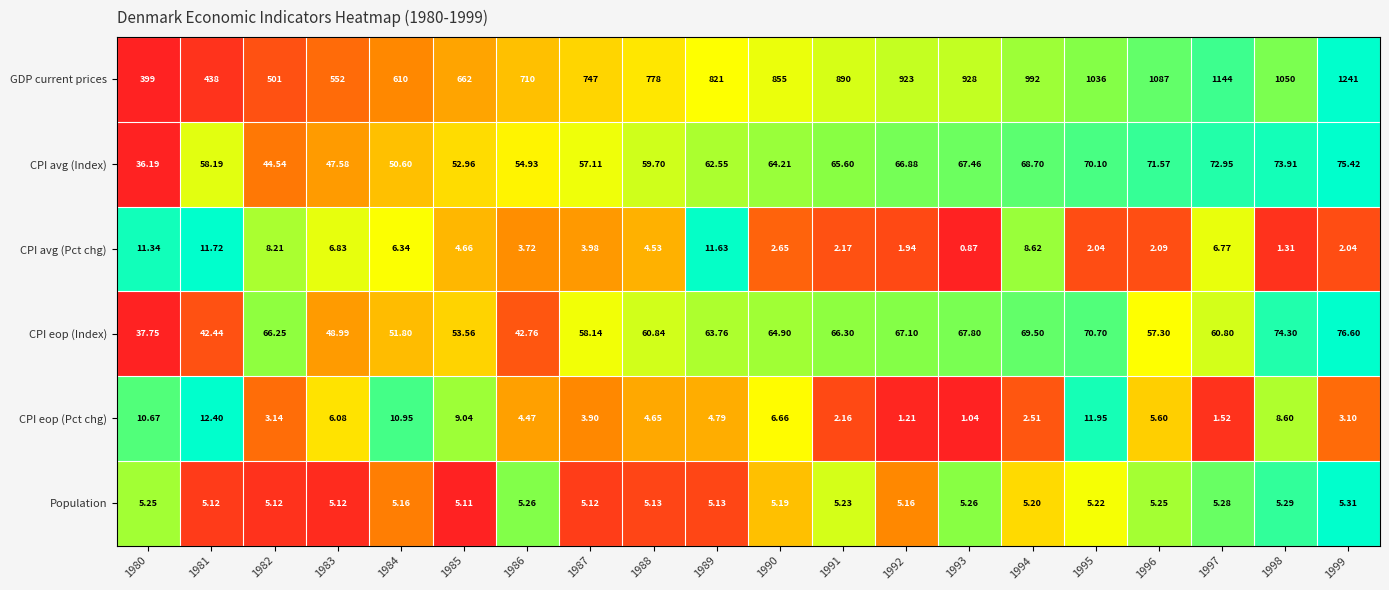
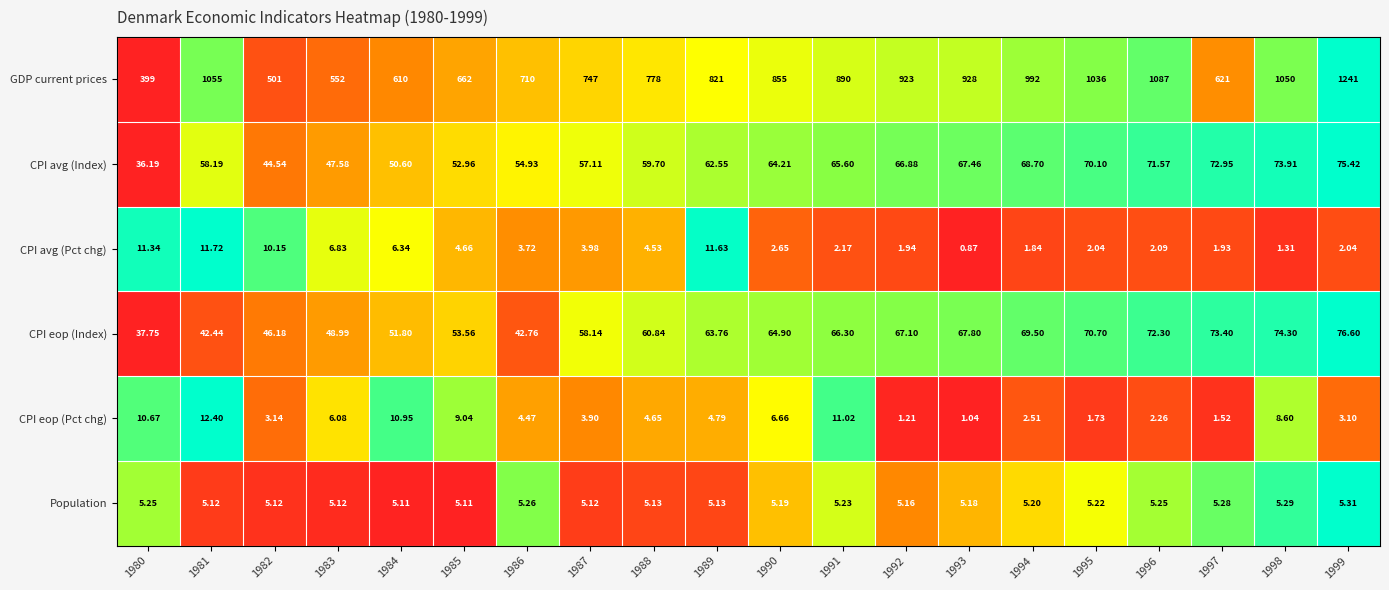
  {
    "GDP current prices": {
      "1980": 399,
-     "1981": 438,
+     "1981": 1055,
      "1982": 501,
      "1983": 552,
      "1984": 610,
      "1985": 662,
      "1986": 710,
      "1987": 747,
      "1988": 778,
      "1989": 821,
      "1990": 855,
      "1991": 890,
      "1992": 923,
      "1993": 928,
      "1994": 992,
      "1995": 1036,
      "1996": 1087,
-     "1997": 1144,
+     "1997": 621,
      "1998": 1050,
      "1999": 1241
    },
    "CPI avg (Index)": {
      "1980": 36.19,
      "1981": 58.19,
      "1982": 44.54,
      "1983": 47.58,
      "1984": 50.60,
      "1985": 52.96,
      "1986": 54.93,
      "1987": 57.11,
      "1988": 59.70,
      "1989": 62.55,
      "1990": 64.21,
      "1991": 65.60,
      "1992": 66.88,
      "1993": 67.46,
      "1994": 68.70,
      "1995": 70.10,
      "1996": 71.57,
      "1997": 72.95,
      "1998": 73.91,
      "1999": 75.42
    },
    "CPI avg (Pct chg)": {
      "1980": 11.34,
      "1981": 11.72,
-     "1982": 8.21,
+     "1982": 10.15,
      "1983": 6.83,
      "1984": 6.34,
      "1985": 4.66,
      "1986": 3.72,
      "1987": 3.98,
      "1988": 4.53,
      "1989": 11.63,
      "1990": 2.65,
      "1991": 2.17,
      "1992": 1.94,
      "1993": 0.87,
-     "1994": 8.62,
+     "1994": 1.84,
      "1995": 2.04,
      "1996": 2.09,
-     "1997": 6.77,
+     "1997": 1.93,
      "1998": 1.31,
      "1999": 2.04
    },
    "CPI eop (Index)": {
      "1980": 37.75,
      "1981": 42.44,
-     "1982": 66.25,
+     "1982": 46.18,
      "1983": 48.99,
      "1984": 51.80,
      "1985": 53.56,
      "1986": 42.76,
      "1987": 58.14,
      "1988": 60.84,
      "1989": 63.76,
      "1990": 64.90,
      "1991": 66.30,
      "1992": 67.10,
      "1993": 67.80,
      "1994": 69.50,
      "1995": 70.70,
-     "1996": 57.30,
-     "1997": 60.80,
+     "1996": 72.30,
+     "1997": 73.40,
      "1998": 74.30,
      "1999": 76.60
    },
    "CPI eop (Pct chg)": {
      "1980": 10.67,
      "1981": 12.40,
      "1982": 3.14,
      "1983": 6.08,
      "1984": 10.95,
      "1985": 9.04,
      "1986": 4.47,
      "1987": 3.90,
      "1988": 4.65,
      "1989": 4.79,
      "1990": 6.66,
-     "1991": 2.16,
+     "1991": 11.02,
      "1992": 1.21,
      "1993": 1.04,
      "1994": 2.51,
-     "1995": 11.95,
-     "1996": 5.60,
+     "1995": 1.73,
+     "1996": 2.26,
      "1997": 1.52,
      "1998": 8.60,
      "1999": 3.10
    },
    "Population": {
      "1980": 5.25,
      "1981": 5.12,
      "1982": 5.12,
      "1983": 5.12,
-     "1984": 5.16,
+     "1984": 5.11,
      "1985": 5.11,
      "1986": 5.26,
      "1987": 5.12,
      "1988": 5.13,
      "1989": 5.13,
      "1990": 5.19,
      "1991": 5.23,
      "1992": 5.16,
-     "1993": 5.26,
+     "1993": 5.18,
      "1994": 5.20,
      "1995": 5.22,
      "1996": 5.25,
      "1997": 5.28,
      "1998": 5.29,
      "1999": 5.31
    }
  }
